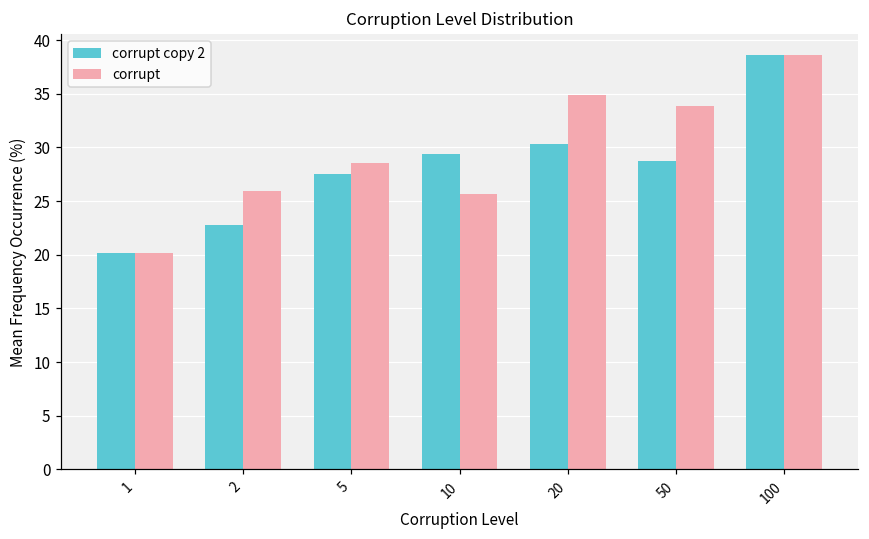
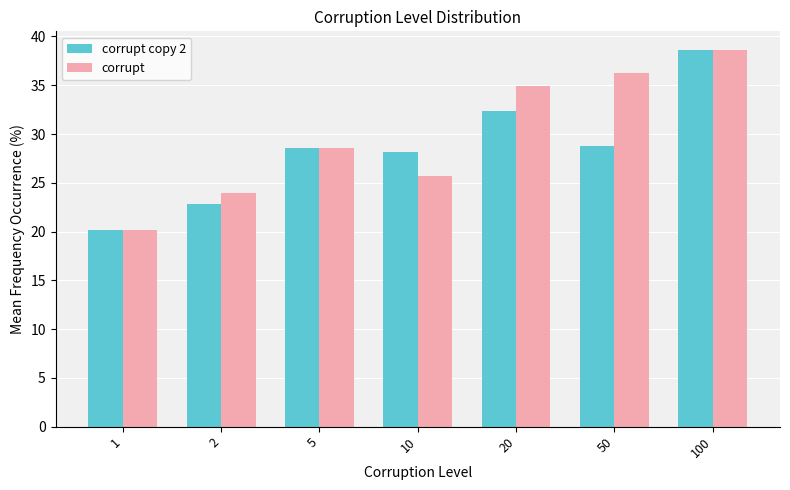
  {
    "corrupt copy 2": {
      "1": 20,
      "2": 23,
-     "5": 28,
-     "10": 29,
-     "20": 30,
+     "5": 29,
+     "10": 28,
+     "20": 32,
      "50": 29,
      "100": 39
    },
    "corrupt": {
      "1": 20,
-     "2": 26,
+     "2": 24,
      "5": 29,
      "10": 26,
      "20": 35,
-     "50": 34,
+     "50": 36,
      "100": 39
    }
  }
